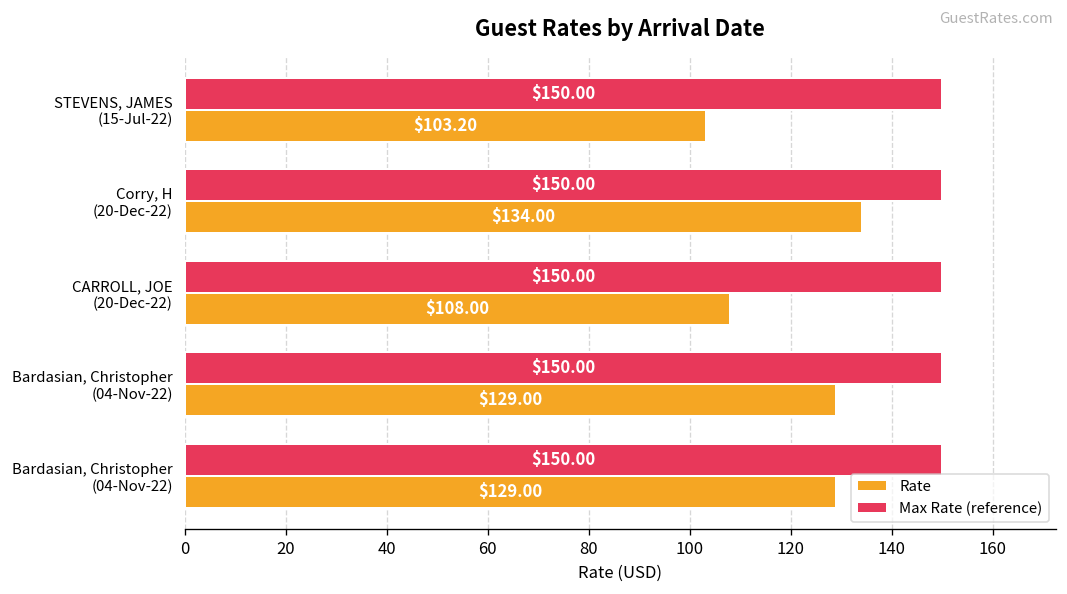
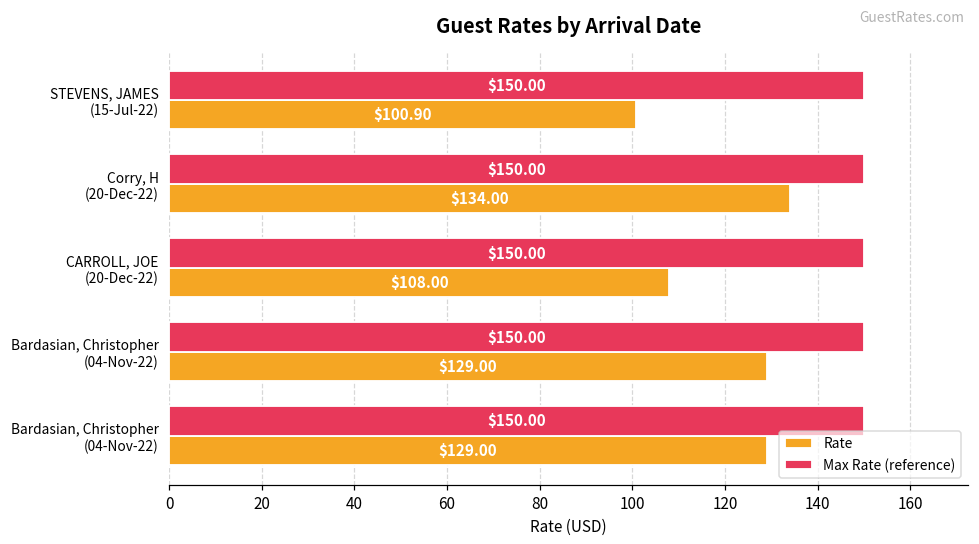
  {
    "Rate": {
-     "STEVENS, JAMES (15-Jul-22)": "$103.20",
+     "STEVENS, JAMES (15-Jul-22)": "$100.90",
      "Corry, H (20-Dec-22)": "$134.00",
      "CARROLL, JOE (20-Dec-22)": "$108.00"
    },
    "Max Rate (reference)": {
      "STEVENS, JAMES (15-Jul-22)": "$150.00",
      "Corry, H (20-Dec-22)": "$150.00",
      "CARROLL, JOE (20-Dec-22)": "$150.00"
    }
  }
